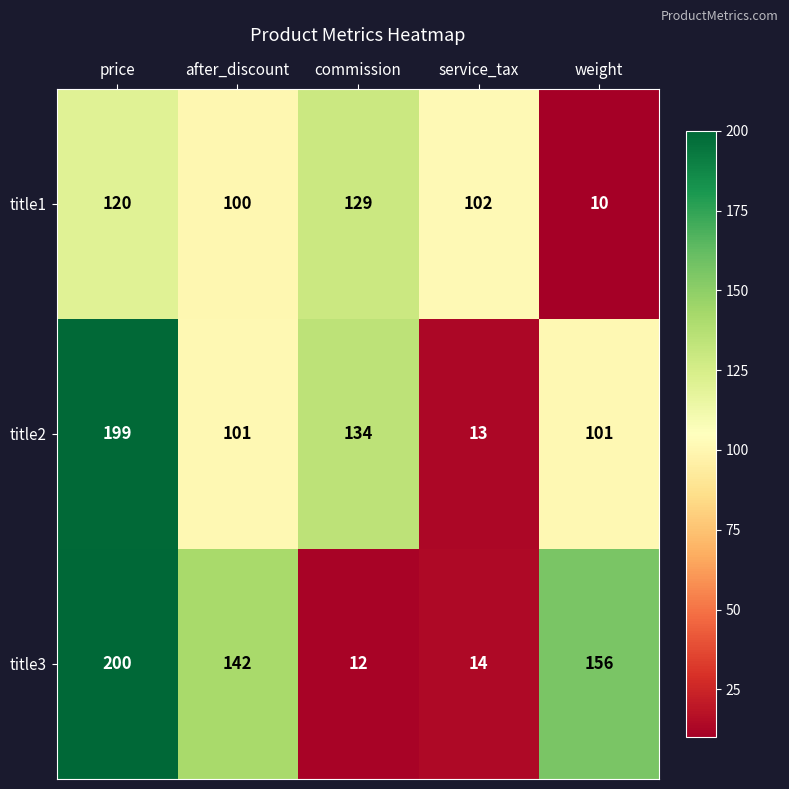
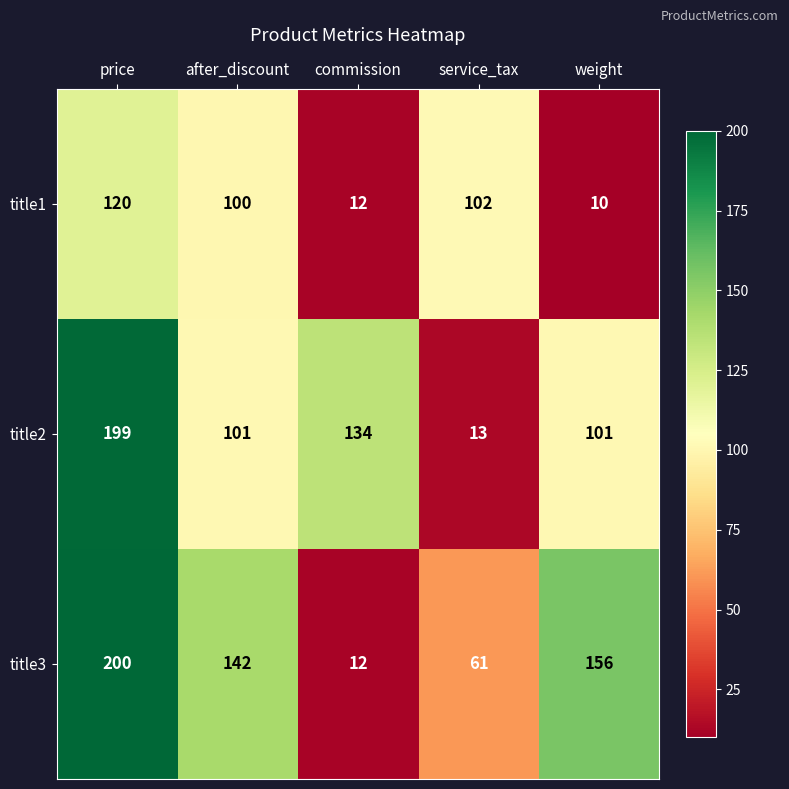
  {
    "title1": {
      "price": 120,
      "after_discount": 100,
-     "commission": 129,
+     "commission": 12,
      "service_tax": 102,
      "weight": 10
    },
    "title2": {
      "price": 199,
      "after_discount": 101,
      "commission": 134,
      "service_tax": 13,
      "weight": 101
    },
    "title3": {
      "price": 200,
      "after_discount": 142,
      "commission": 12,
-     "service_tax": 14,
+     "service_tax": 61,
      "weight": 156
    }
  }
